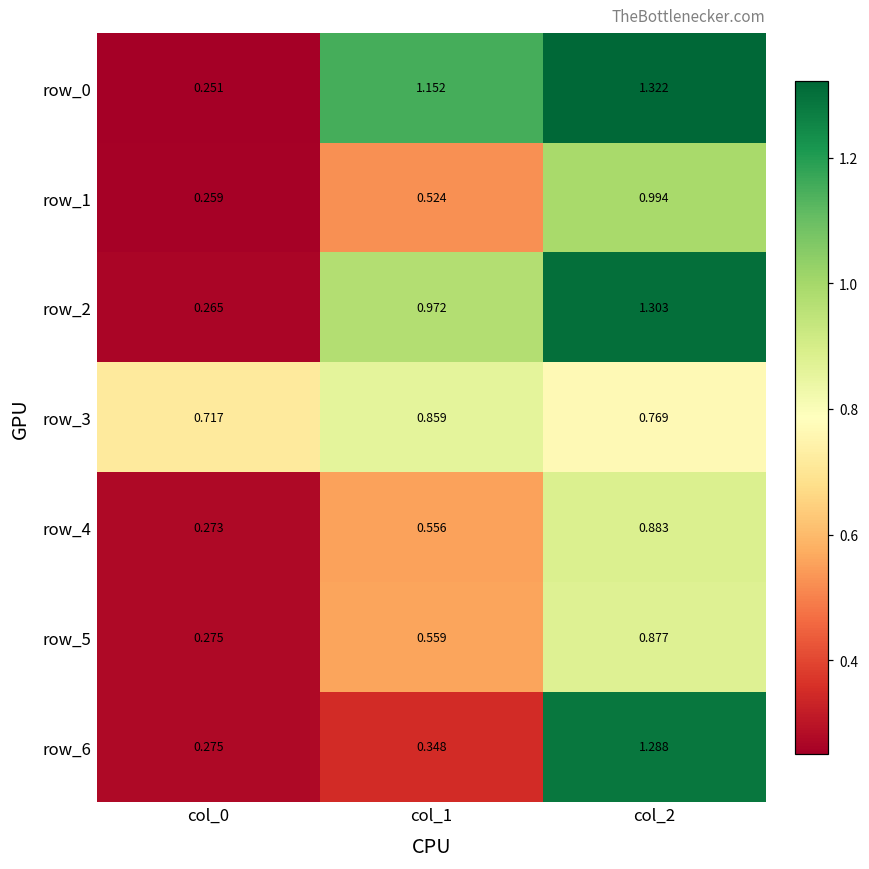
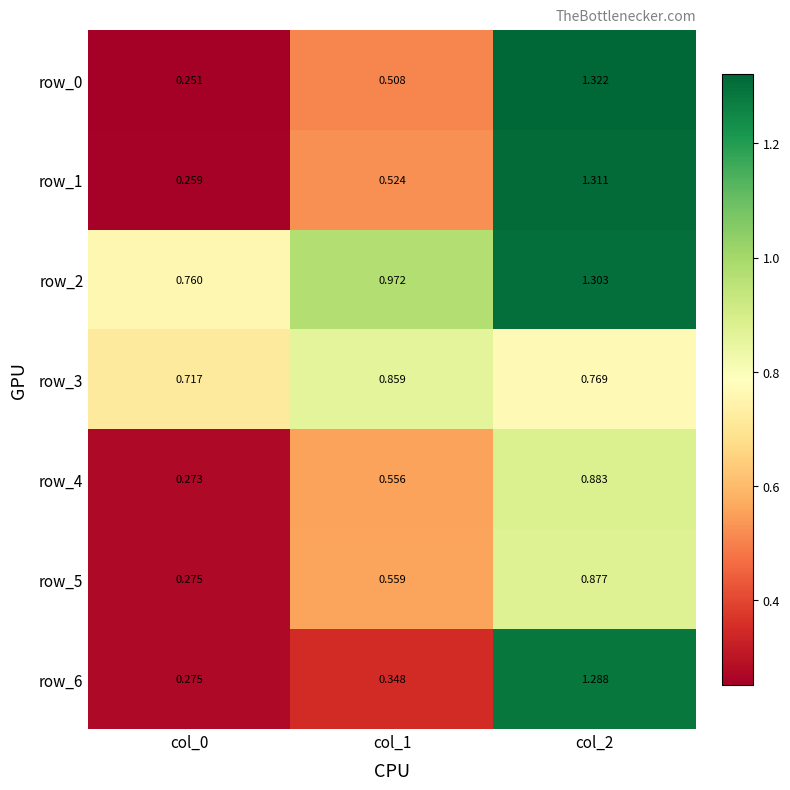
  {
    "row_0": {
      "col_0": 0.251,
-     "col_1": 1.152,
+     "col_1": 0.508,
      "col_2": 1.322
    },
    "row_1": {
      "col_0": 0.259,
      "col_1": 0.524,
-     "col_2": 0.994
+     "col_2": 1.311
    },
    "row_2": {
-     "col_0": 0.265,
+     "col_0": 0.760,
      "col_1": 0.972,
      "col_2": 1.303
    },
    "row_3": {
      "col_0": 0.717,
      "col_1": 0.859,
      "col_2": 0.769
    },
    "row_4": {
      "col_0": 0.273,
      "col_1": 0.556,
      "col_2": 0.883
    },
    "row_5": {
      "col_0": 0.275,
      "col_1": 0.559,
      "col_2": 0.877
    },
    "row_6": {
      "col_0": 0.275,
      "col_1": 0.348,
      "col_2": 1.288
    }
  }
